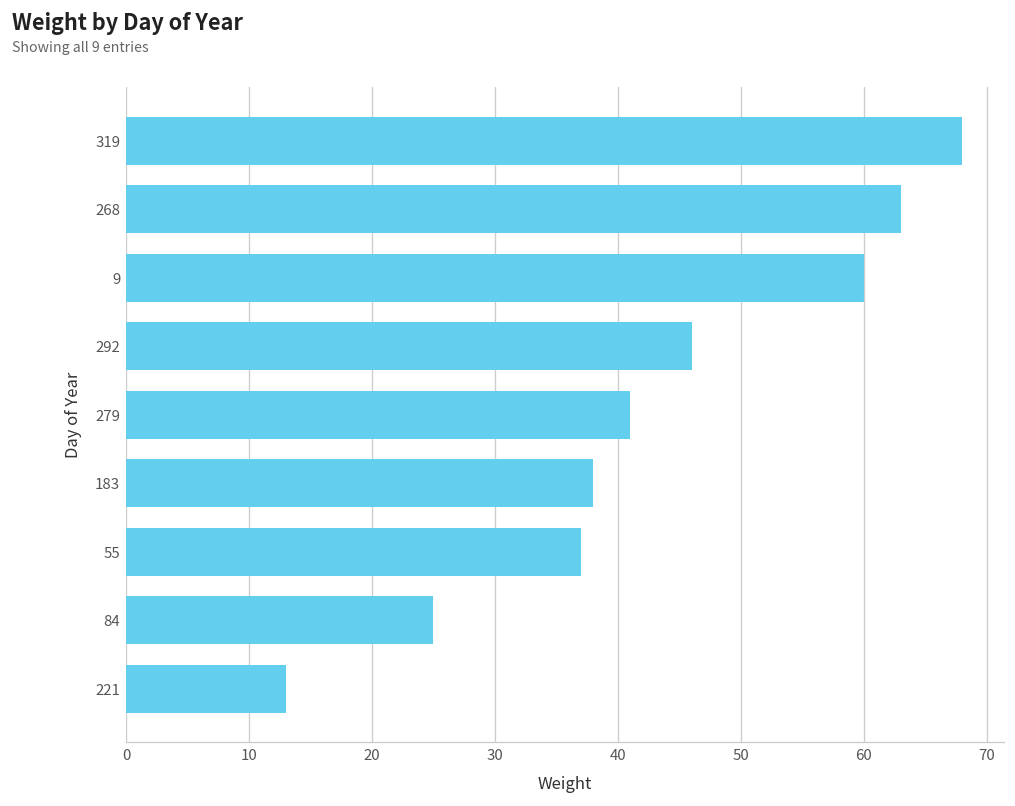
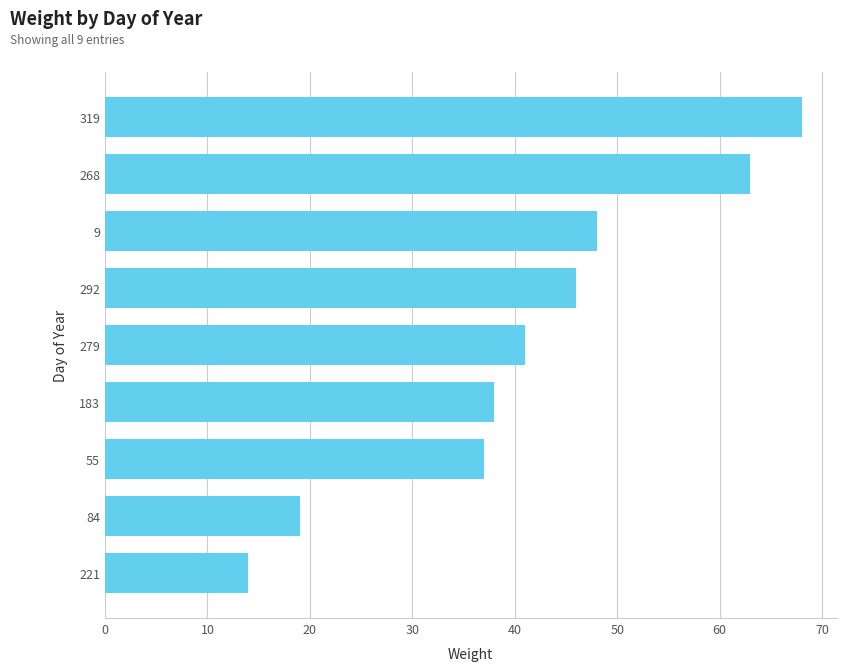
  {
    "319": 68,
    "268": 63,
-   "9": 60,
+   "9": 48,
    "292": 46,
    "279": 41,
    "183": 38,
    "55": 37,
-   "84": 25,
-   "221": 13
+   "84": 19,
+   "221": 14
  }
